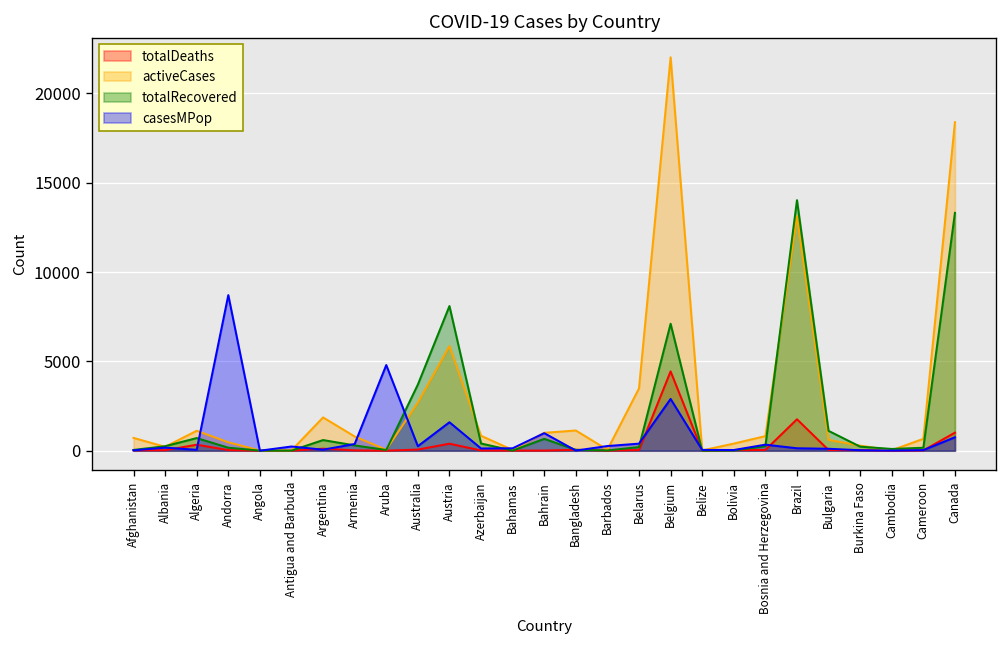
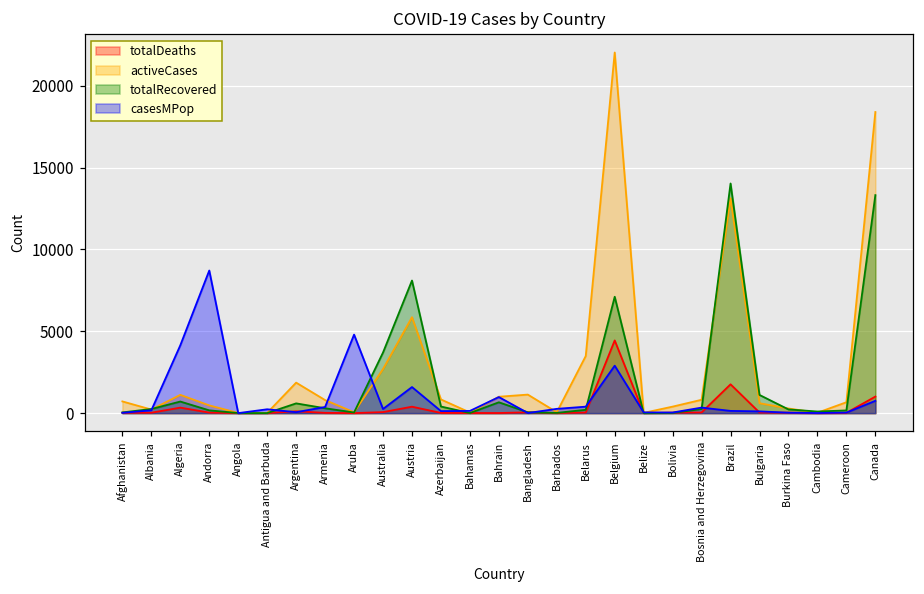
  {
    "totalDeaths": {
      "Algeria": 300,
      "Armenia": 0,
      "Australia": 100,
      "Austria": 400,
      "Bahrain": 0,
      "Belgium": 4400,
      "Bosnia and Herzegovina": 0,
      "Brazil": 1800,
      "Canada": 1000
    },
    "activeCases": {
      "Afghanistan": 700,
      "Algeria": 1100,
      "Andorra": 500,
      "Argentina": 1900,
      "Armenia": 800,
      "Australia": 2700,
      "Austria": 5900,
      "Azerbaijan": 800,
      "Bangladesh": 1100,
      "Belarus": 3500,
      "Belgium": 22000,
      "Bolivia": 400,
      "Bosnia and Herzegovina": 800,
      "Brazil": 13100,
      "Bulgaria": 600,
      "Cameroon": 700,
      "Canada": 18400
    },
    "totalRecovered": {
      "Algeria": 700,
      "Argentina": 600,
      "Australia": 3700,
      "Austria": 8100,
      "Azerbaijan": 400,
      "Bahrain": 700,
      "Belgium": 7100,
      "Brazil": 14000,
      "Bulgaria": 1100,
      "Canada": 13300
    },
    "casesMPop": {
-     "Algeria": 0,
+     "Algeria": 4100,
      "Andorra": 8700,
      "Antigua and Barbuda": 200,
      "Aruba": 4800,
      "Australia": 300,
      "Austria": 1600,
      "Barbados": 300,
      "Belarus": 400,
      "Belgium": 2900,
      "Brazil": 100,
      "Canada": 800
    }
  }
